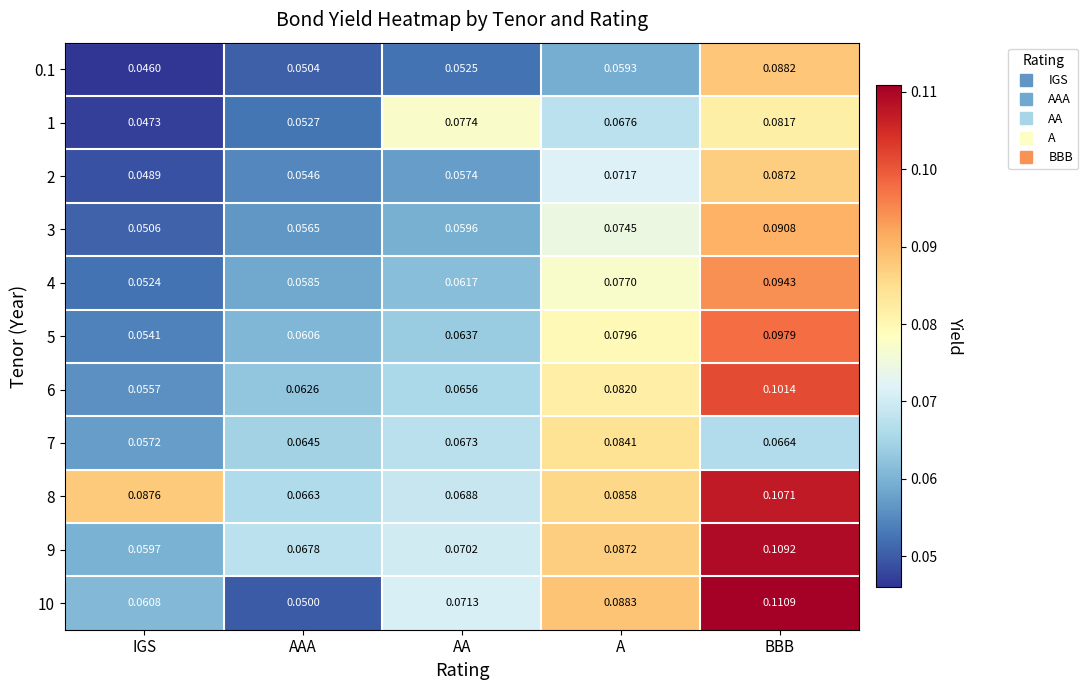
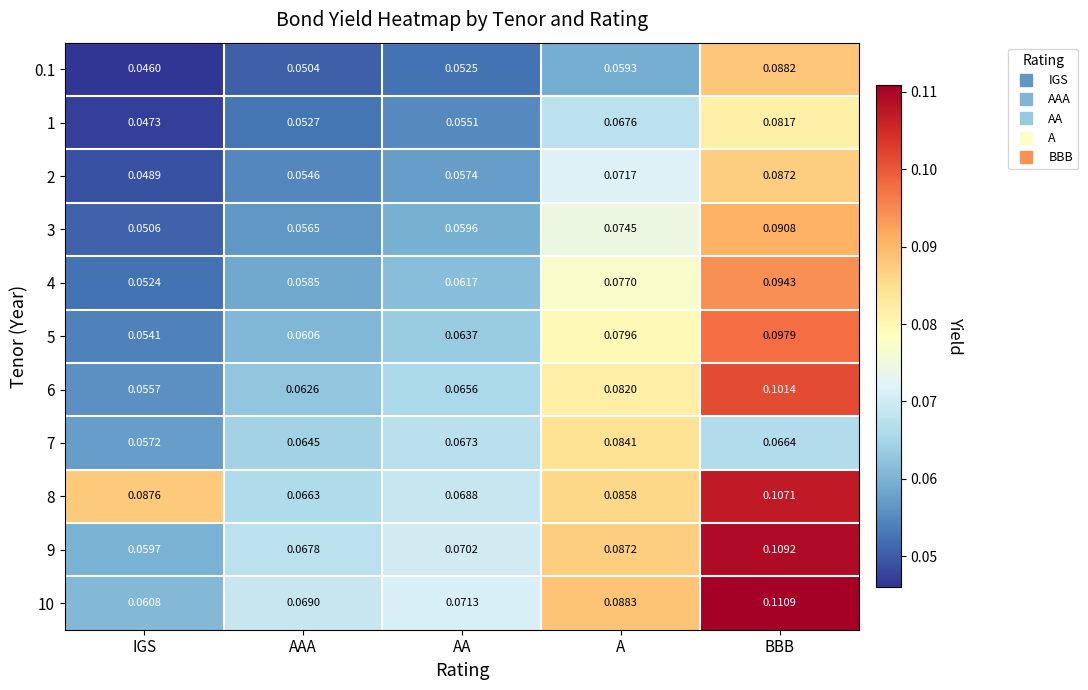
  {
    "0.1": {
      "IGS": 0.0460,
      "AAA": 0.0504,
      "AA": 0.0525,
      "A": 0.0593,
      "BBB": 0.0882
    },
    "1": {
      "IGS": 0.0473,
      "AAA": 0.0527,
-     "AA": 0.0774,
+     "AA": 0.0551,
      "A": 0.0676,
      "BBB": 0.0817
    },
    "2": {
      "IGS": 0.0489,
      "AAA": 0.0546,
      "AA": 0.0574,
      "A": 0.0717,
      "BBB": 0.0872
    },
    "3": {
      "IGS": 0.0506,
      "AAA": 0.0565,
      "AA": 0.0596,
      "A": 0.0745,
      "BBB": 0.0908
    },
    "4": {
      "IGS": 0.0524,
      "AAA": 0.0585,
      "AA": 0.0617,
      "A": 0.0770,
      "BBB": 0.0943
    },
    "5": {
      "IGS": 0.0541,
      "AAA": 0.0606,
      "AA": 0.0637,
      "A": 0.0796,
      "BBB": 0.0979
    },
    "6": {
      "IGS": 0.0557,
      "AAA": 0.0626,
      "AA": 0.0656,
      "A": 0.0820,
      "BBB": 0.1014
    },
    "7": {
      "IGS": 0.0572,
      "AAA": 0.0645,
      "AA": 0.0673,
      "A": 0.0841,
      "BBB": 0.0664
    },
    "8": {
      "IGS": 0.0876,
      "AAA": 0.0663,
      "AA": 0.0688,
      "A": 0.0858,
      "BBB": 0.1071
    },
    "9": {
      "IGS": 0.0597,
      "AAA": 0.0678,
      "AA": 0.0702,
      "A": 0.0872,
      "BBB": 0.1092
    },
    "10": {
      "IGS": 0.0608,
-     "AAA": 0.0500,
+     "AAA": 0.0690,
      "AA": 0.0713,
      "A": 0.0883,
      "BBB": 0.1109
    }
  }
